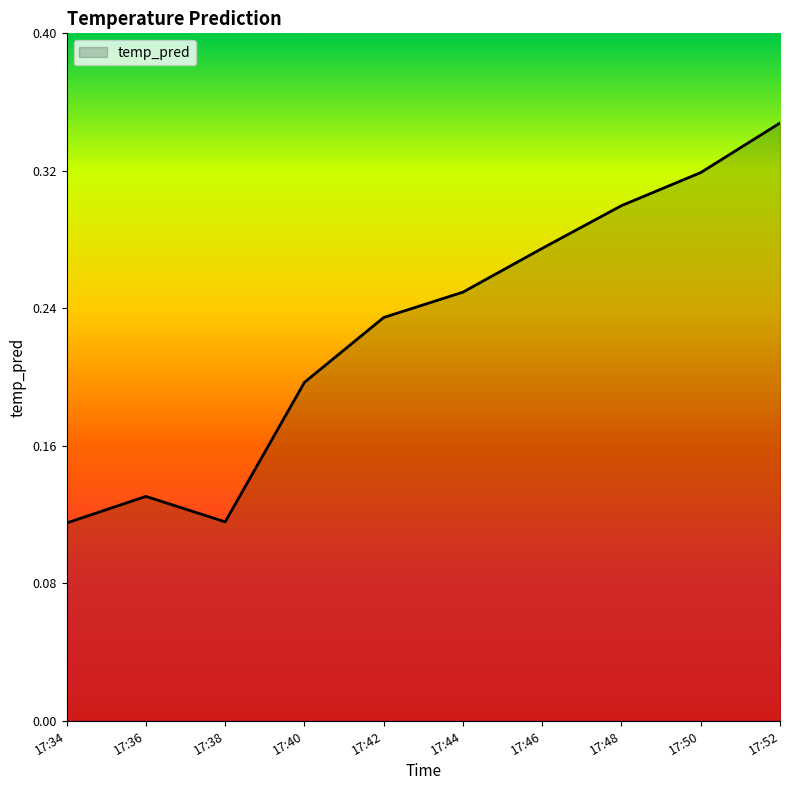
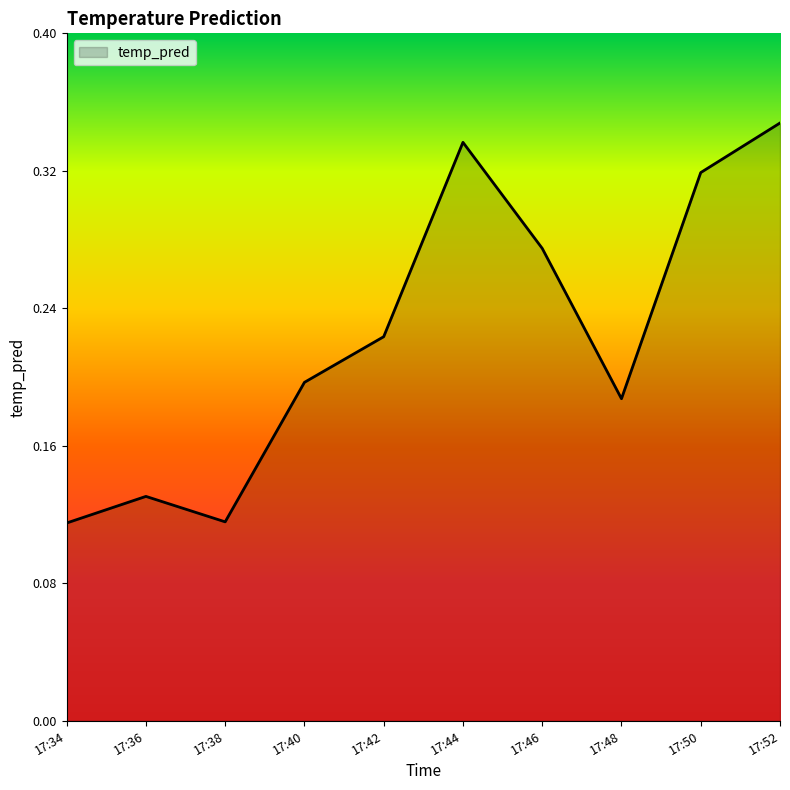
  {
    "17:34": 0.116,
    "17:36": 0.131,
    "17:38": 0.116,
    "17:40": 0.198,
-   "17:42": 0.236,
-   "17:44": 0.251,
+   "17:42": 0.225,
+   "17:44": 0.338,
    "17:46": 0.276,
-   "17:48": 0.301,
+   "17:48": 0.188,
    "17:50": 0.321,
    "17:52": 0.350
  }
